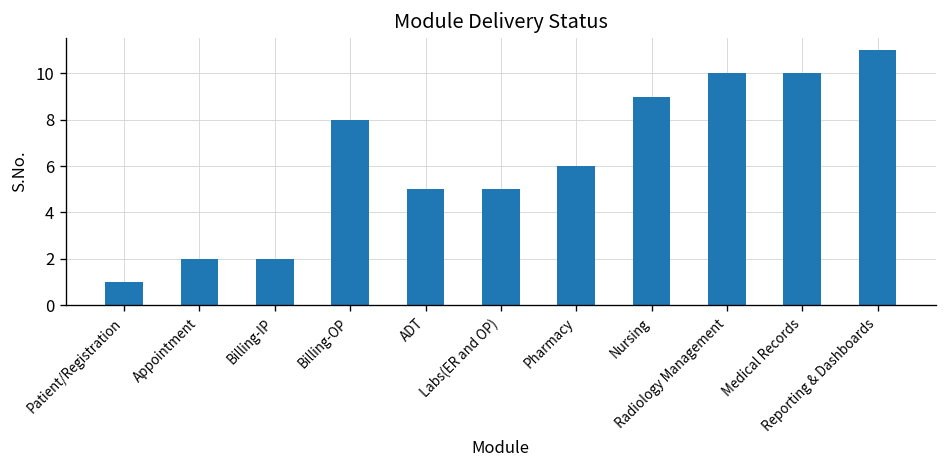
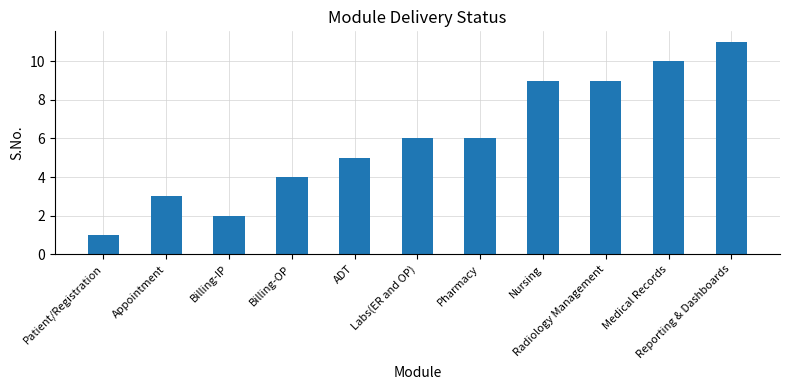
  {
    "Patient/Registration": 1,
-   "Appointment": 2,
+   "Appointment": 3,
    "Billing-IP": 2,
-   "Billing-OP": 8,
+   "Billing-OP": 4,
    "ADT": 5,
-   "Labs(ER and OP)": 5,
+   "Labs(ER and OP)": 6,
    "Pharmacy": 6,
    "Nursing": 9,
-   "Radiology Management": 10,
+   "Radiology Management": 9,
    "Medical Records": 10,
    "Reporting & Dashboards": 11
  }
